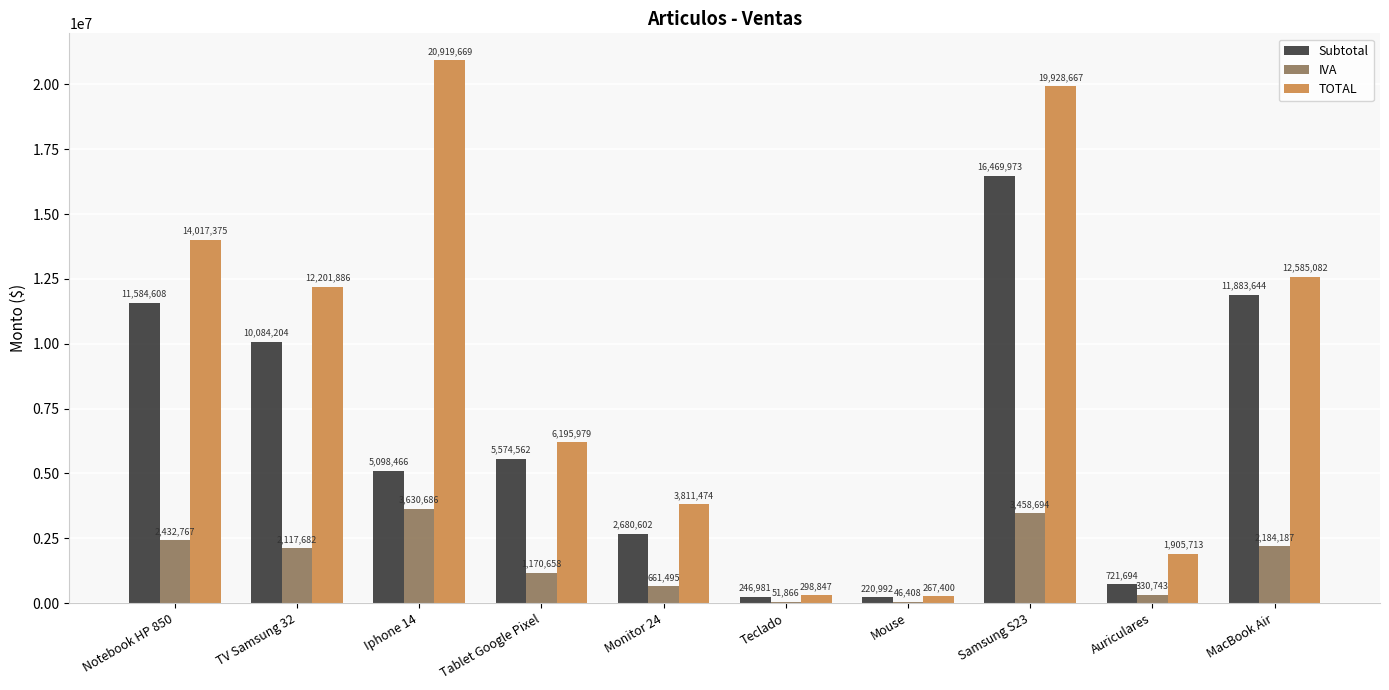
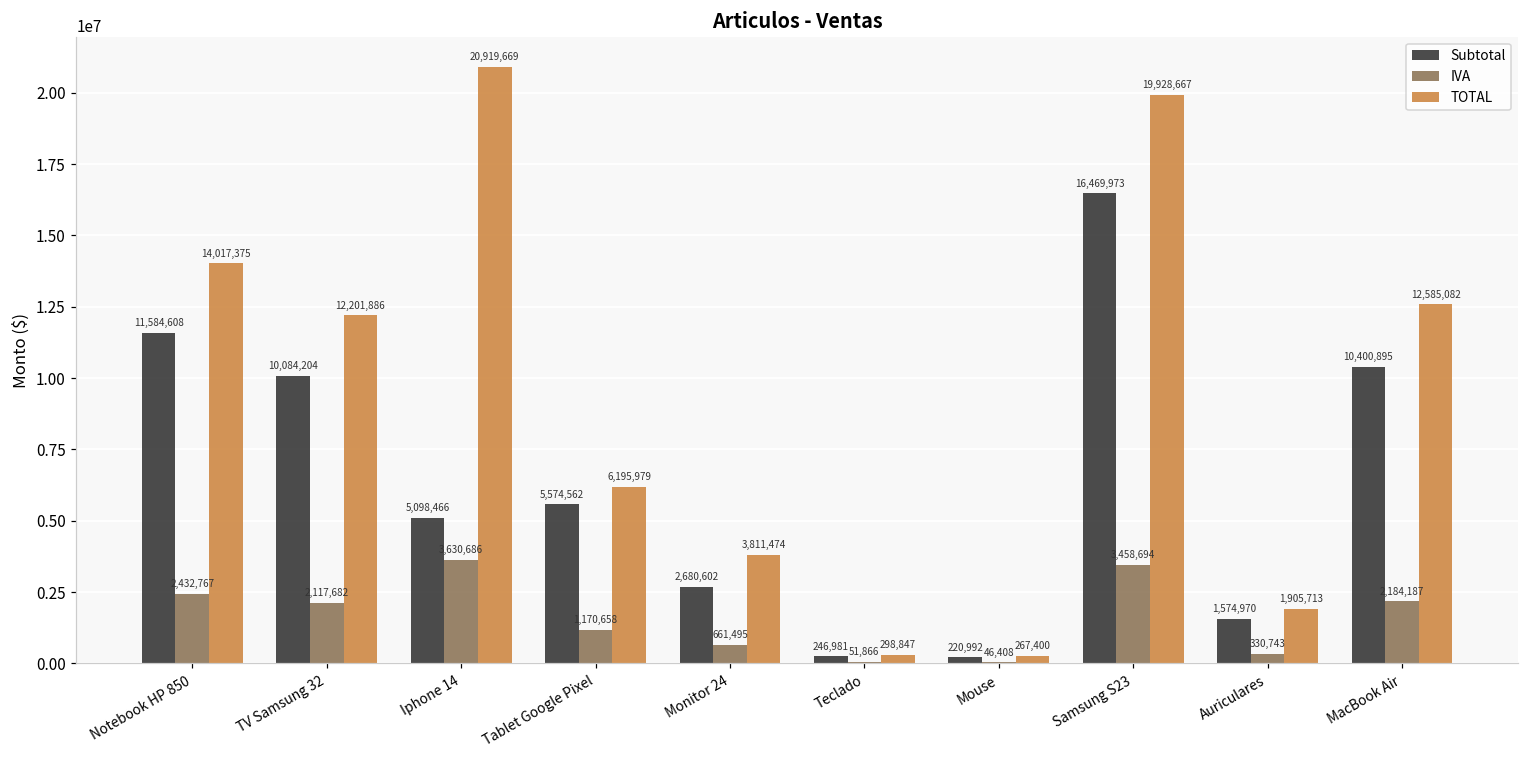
  {
    "Subtotal": {
      "Notebook HP 850": "11,584,608",
      "TV Samsung 32": "10,084,204",
      "Iphone 14": "5,098,466",
      "Tablet Google Pixel": "5,574,562",
      "Monitor 24": "2,680,602",
      "Teclado": "246,981",
      "Mouse": "220,992",
      "Samsung S23": "16,469,973",
-     "Auriculares": "721,694",
-     "MacBook Air": "11,883,644"
+     "Auriculares": "1,574,970",
+     "MacBook Air": "10,400,895"
    },
    "IVA": {
      "Iphone 14": "3,630,686",
      "Tablet Google Pixel": "1,170,658",
      "Teclado": "51,866",
      "Mouse": "46,408",
      "Samsung S23": "3,458,694"
    },
    "TOTAL": {
      "Iphone 14": "20,919,669",
      "Tablet Google Pixel": "6,195,979",
      "Teclado": "298,847",
      "Mouse": "267,400",
      "Samsung S23": "19,928,667"
    }
  }
